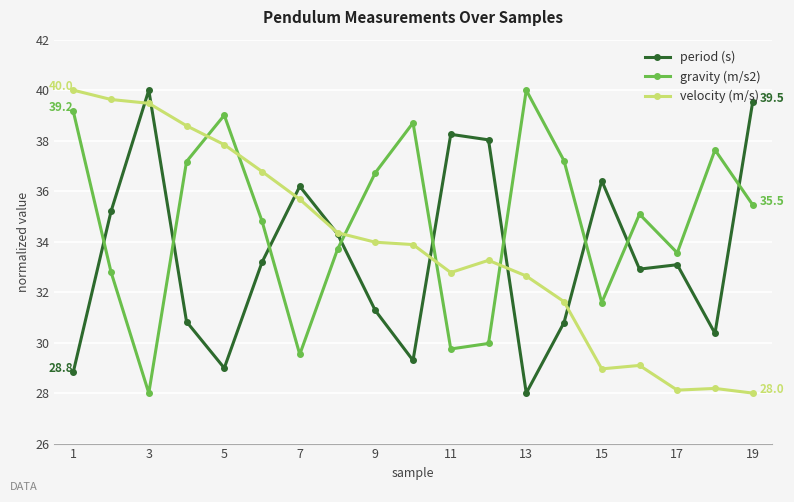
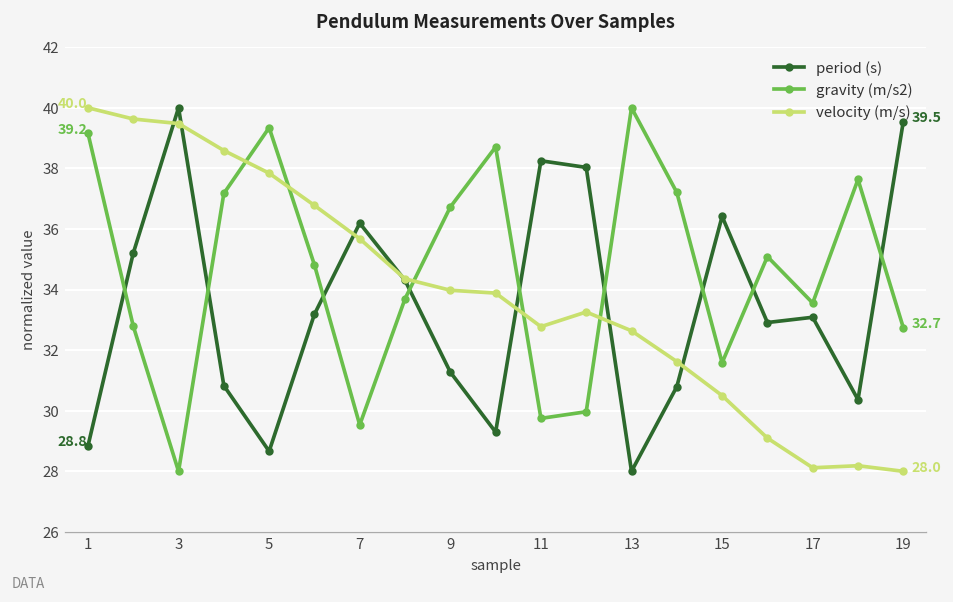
  {
    "period (s)": {
      "3": 40.0,
-     "5": 29.0,
+     "5": 28.7,
      "7": 36.2,
      "9": 31.3,
      "11": 38.3,
      "13": 28.0,
      "15": 36.4,
      "17": 33.1
    },
    "gravity (m/s2)": {
      "1": 39.2,
-     "5": 39.0,
-     "19": 35.5
+     "5": 39.3,
+     "19": 32.7
    },
    "velocity (m/s)": {
      "3": 39.5,
      "5": 37.8,
      "7": 35.7,
      "9": 34.0,
      "11": 32.8,
      "13": 32.6,
-     "15": 29.0,
+     "15": 30.5,
      "17": 28.1
    }
  }
